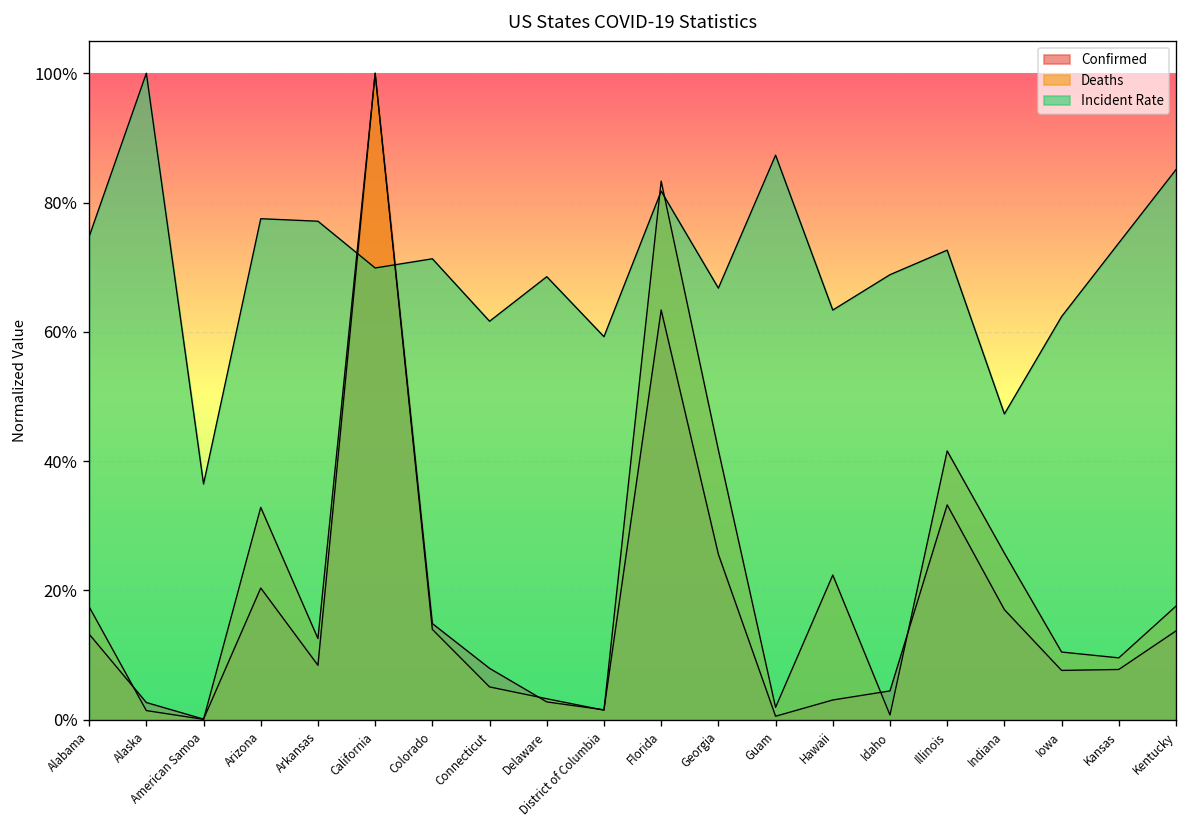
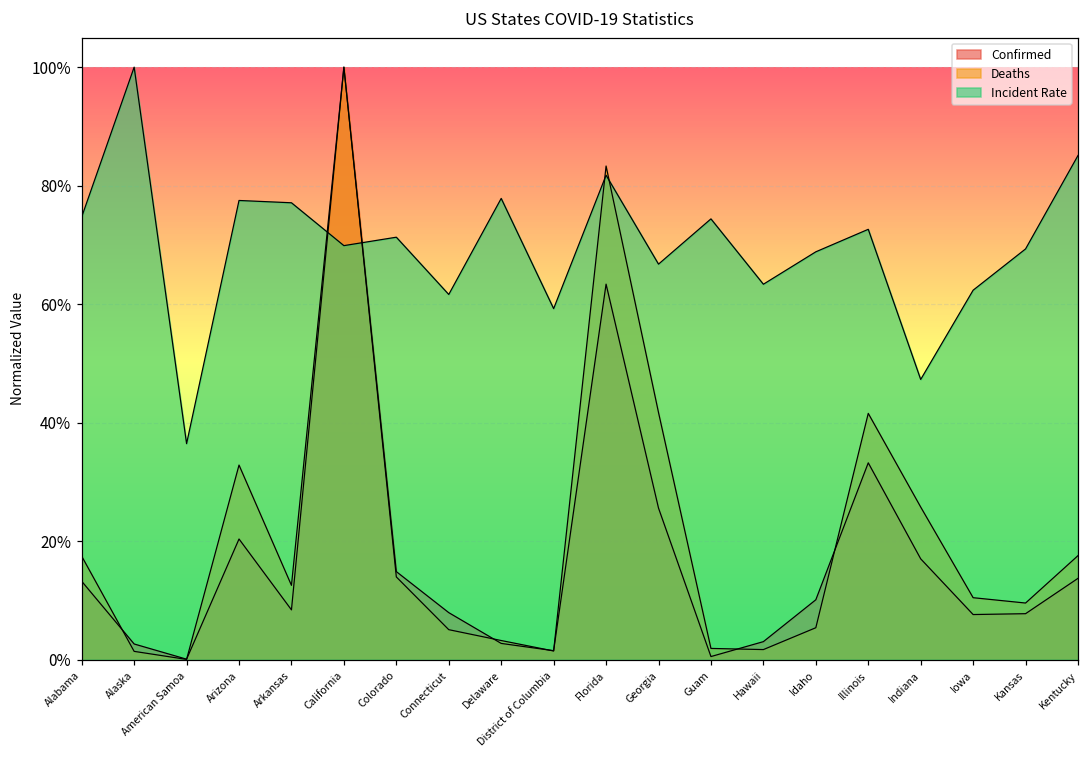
  {
    "Confirmed": {
      "Alabama": "13%",
      "Alaska": "3%",
      "Arizona": "20%",
      "Arkansas": "8%",
      "Colorado": "15%",
      "Connecticut": "8%",
      "Delaware": "3%",
      "Florida": "63%",
      "Georgia": "26%",
      "Guam": "1%",
      "Hawaii": "3%",
-     "Idaho": "4%",
+     "Idaho": "10%",
      "Illinois": "33%",
      "Indiana": "17%",
      "Iowa": "8%",
      "Kansas": "8%",
      "Kentucky": "14%"
    },
    "Deaths": {
      "Alabama": "17%",
      "Alaska": "1%",
      "Arizona": "33%",
      "Arkansas": "13%",
      "Colorado": "14%",
      "Connecticut": "5%",
      "Delaware": "3%",
      "Florida": "83%",
      "Georgia": "42%",
      "Guam": "2%",
-     "Hawaii": "22%",
-     "Idaho": "1%",
+     "Hawaii": "2%",
+     "Idaho": "5%",
      "Illinois": "42%",
      "Indiana": "26%",
      "Iowa": "10%",
      "Kansas": "10%",
      "Kentucky": "18%"
    },
    "Incident Rate": {
      "Alabama": "75%",
      "Alaska": "100%",
      "American Samoa": "36%",
      "Arizona": "77%",
      "Arkansas": "77%",
      "California": "70%",
      "Colorado": "71%",
      "Connecticut": "62%",
-     "Delaware": "69%",
+     "Delaware": "78%",
      "District of Columbia": "59%",
      "Florida": "82%",
      "Georgia": "67%",
-     "Guam": "87%",
+     "Guam": "74%",
      "Hawaii": "63%",
      "Idaho": "69%",
      "Illinois": "73%",
      "Indiana": "47%",
      "Iowa": "62%",
-     "Kansas": "74%",
+     "Kansas": "69%",
      "Kentucky": "85%"
    }
  }
